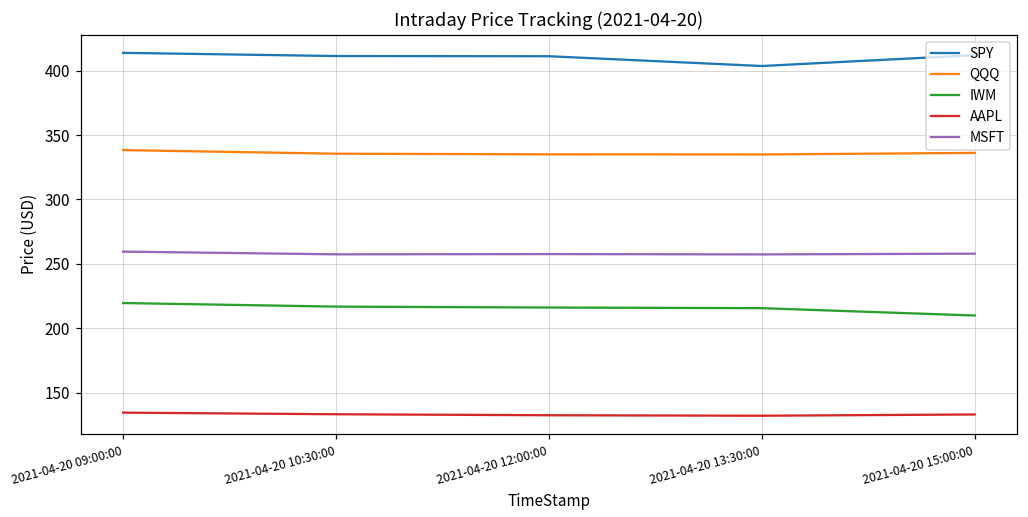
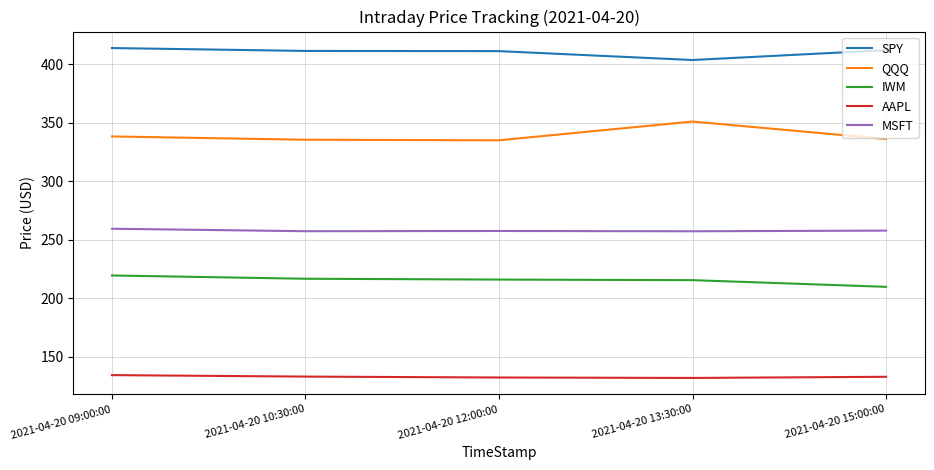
  {
    "SPY": {
      "2021-04-20 09:00:00": 414,
      "2021-04-20 10:30:00": 411,
      "2021-04-20 12:00:00": 411,
      "2021-04-20 13:30:00": 404
    },
    "QQQ": {
      "2021-04-20 09:00:00": 338,
      "2021-04-20 10:30:00": 336,
      "2021-04-20 12:00:00": 335,
-     "2021-04-20 13:30:00": 335,
+     "2021-04-20 13:30:00": 351,
      "2021-04-20 15:00:00": 336
    },
    "IWM": {
      "2021-04-20 09:00:00": 220,
      "2021-04-20 10:30:00": 217,
      "2021-04-20 12:00:00": 216,
      "2021-04-20 13:30:00": 216,
      "2021-04-20 15:00:00": 210
    },
    "AAPL": {
      "2021-04-20 09:00:00": 134,
      "2021-04-20 10:30:00": 133,
      "2021-04-20 12:00:00": 132,
      "2021-04-20 13:30:00": 132,
      "2021-04-20 15:00:00": 133
    },
    "MSFT": {
      "2021-04-20 09:00:00": 260,
      "2021-04-20 10:30:00": 257,
      "2021-04-20 12:00:00": 258,
      "2021-04-20 13:30:00": 257,
      "2021-04-20 15:00:00": 258
    }
  }
